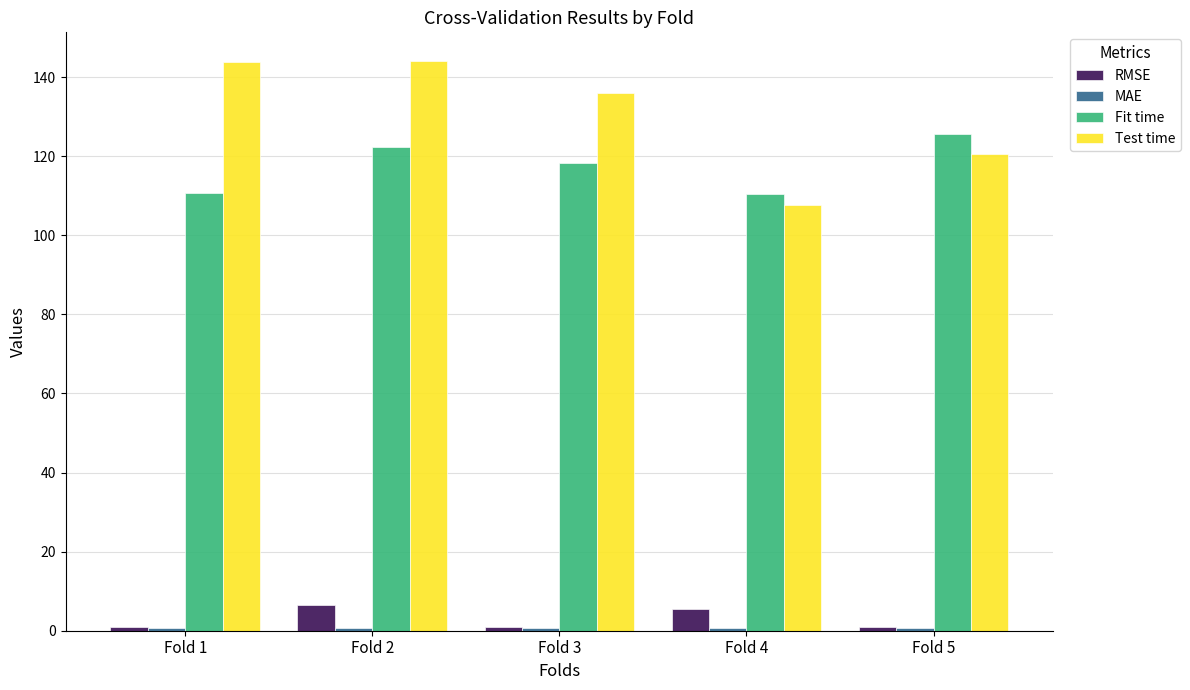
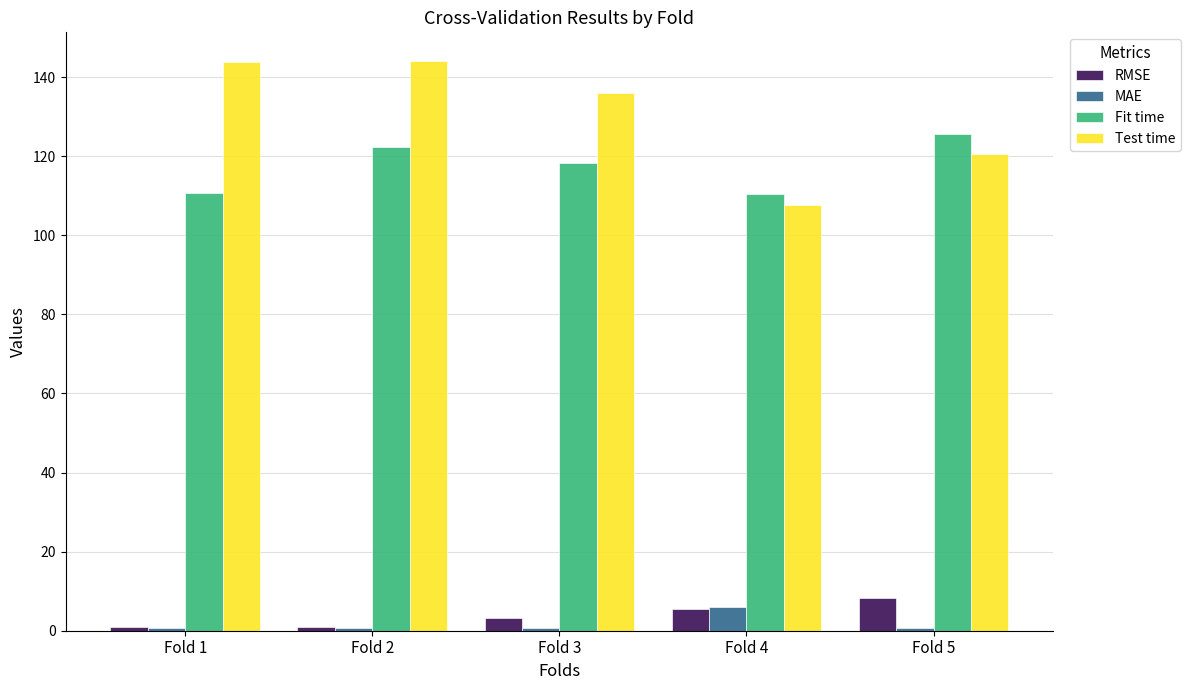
  {
    "RMSE": {
      "Fold 1": 1,
-     "Fold 2": 7,
-     "Fold 3": 1,
+     "Fold 2": 1,
+     "Fold 3": 3,
      "Fold 4": 5,
-     "Fold 5": 1
+     "Fold 5": 8
    },
    "MAE": {
      "Fold 1": 1,
      "Fold 2": 1,
      "Fold 3": 1,
-     "Fold 4": 1,
+     "Fold 4": 6,
      "Fold 5": 1
    },
    "Fit time": {
      "Fold 1": 111,
      "Fold 2": 122,
      "Fold 3": 118,
      "Fold 4": 111,
      "Fold 5": 126
    },
    "Test time": {
      "Fold 1": 144,
      "Fold 2": 144,
      "Fold 3": 136,
      "Fold 4": 108,
      "Fold 5": 120
    }
  }
